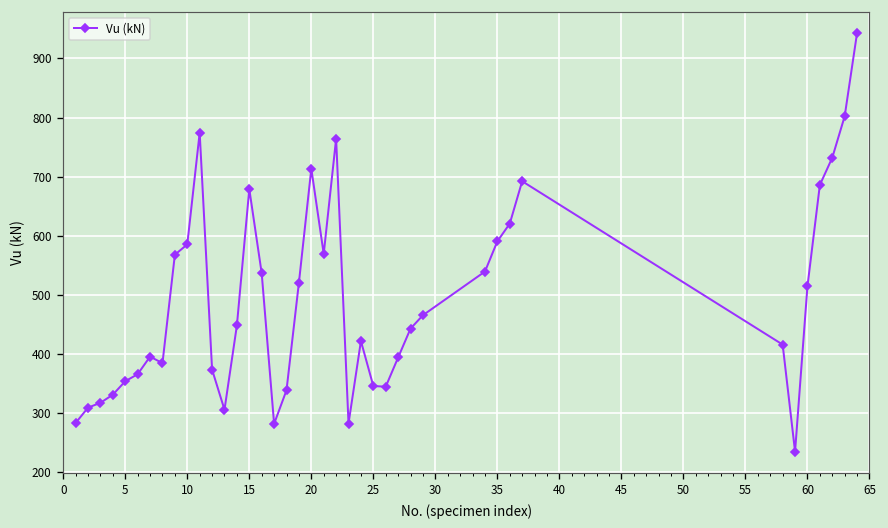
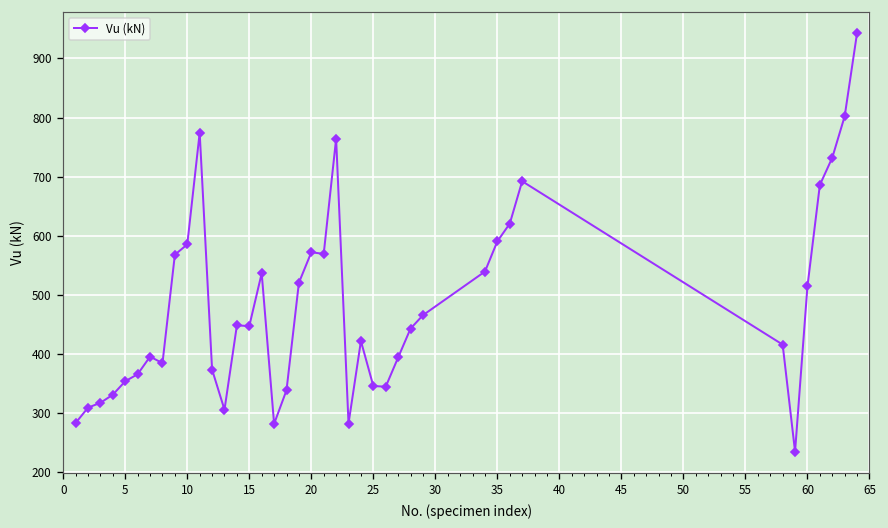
  {
    "5": 350,
    "10": 590,
-   "15": 680,
-   "20": 710,
+   "15": 450,
+   "20": 570,
    "25": 350,
    "35": 590,
    "60": 510
  }
